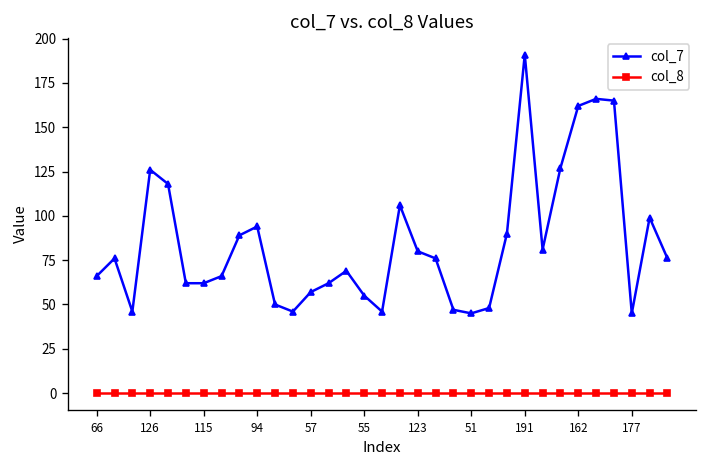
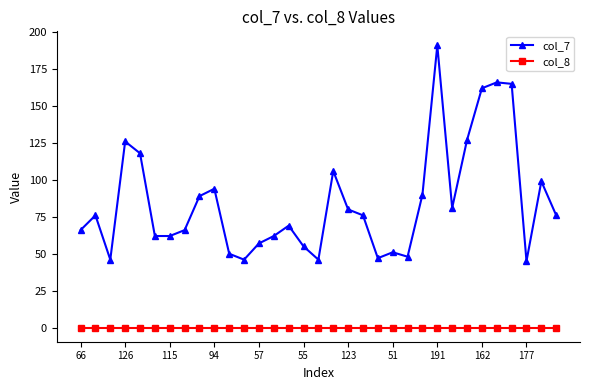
  {
    "col_7": {
      "66": 66,
      "126": 126,
      "115": 62,
      "94": 94,
      "57": 57,
      "55": 55,
      "123": 80,
-     "51": 45,
+     "51": 51,
      "191": 191,
      "162": 162,
      "177": 45
    },
    "col_8": {
      "66": 0,
      "126": 0,
      "115": 0,
      "94": 0,
      "57": 0,
      "55": 0,
      "123": 0,
      "51": 0,
      "191": 0,
      "162": 0,
      "177": 0
    }
  }
